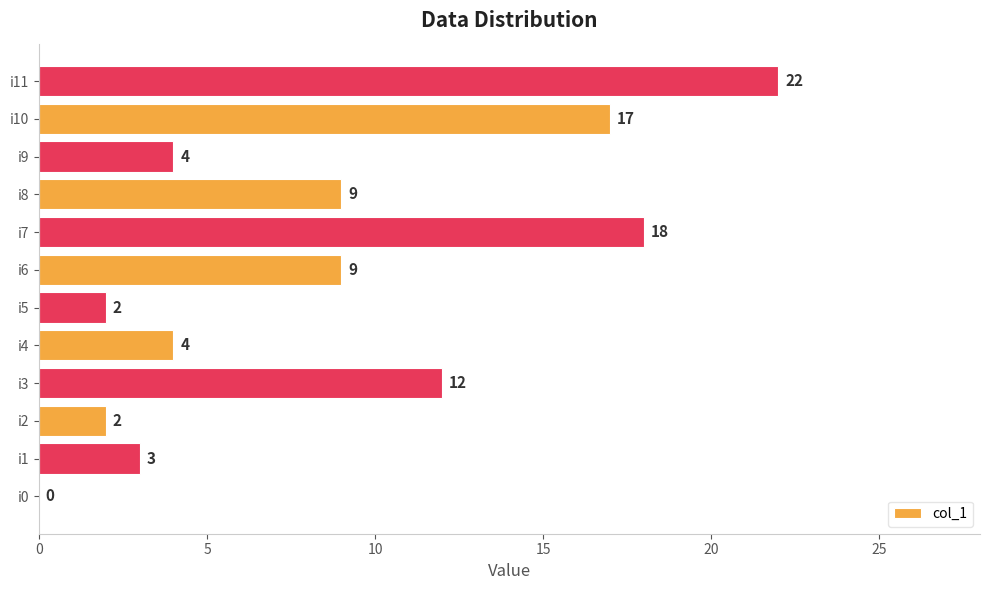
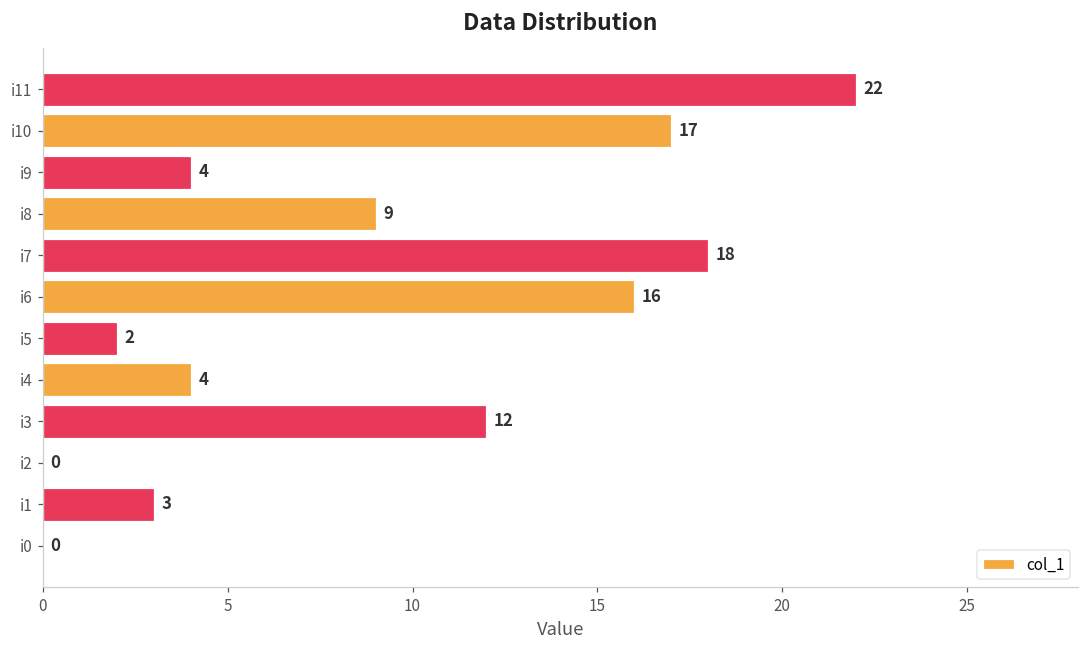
  {
    "i11": 22,
    "i10": 17,
    "i9": 4,
    "i8": 9,
    "i7": 18,
-   "i6": 9,
+   "i6": 16,
    "i5": 2,
    "i4": 4,
    "i3": 12,
-   "i2": 2,
+   "i2": 0,
    "i1": 3,
    "i0": 0
  }
